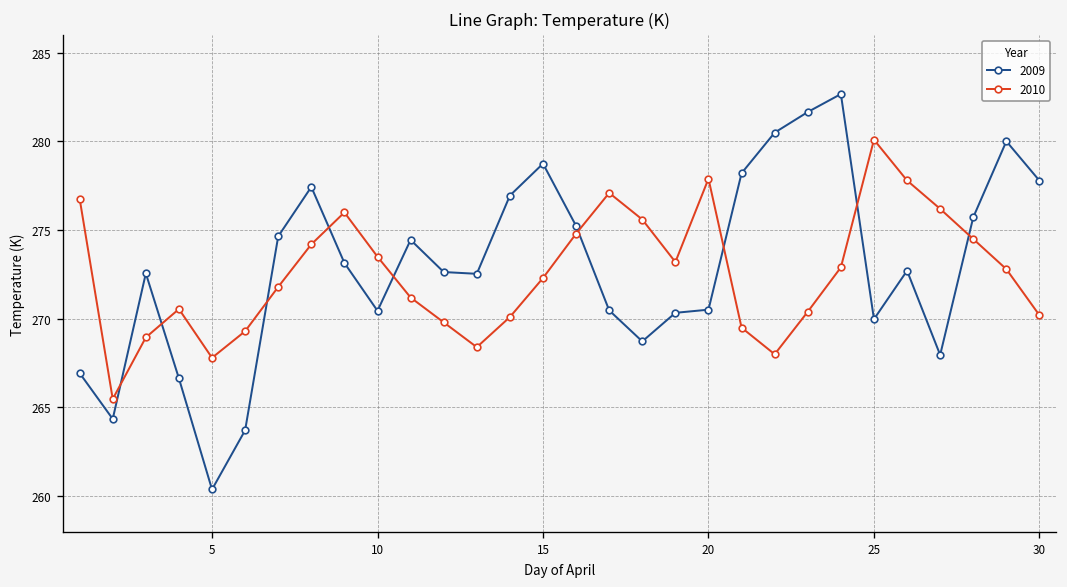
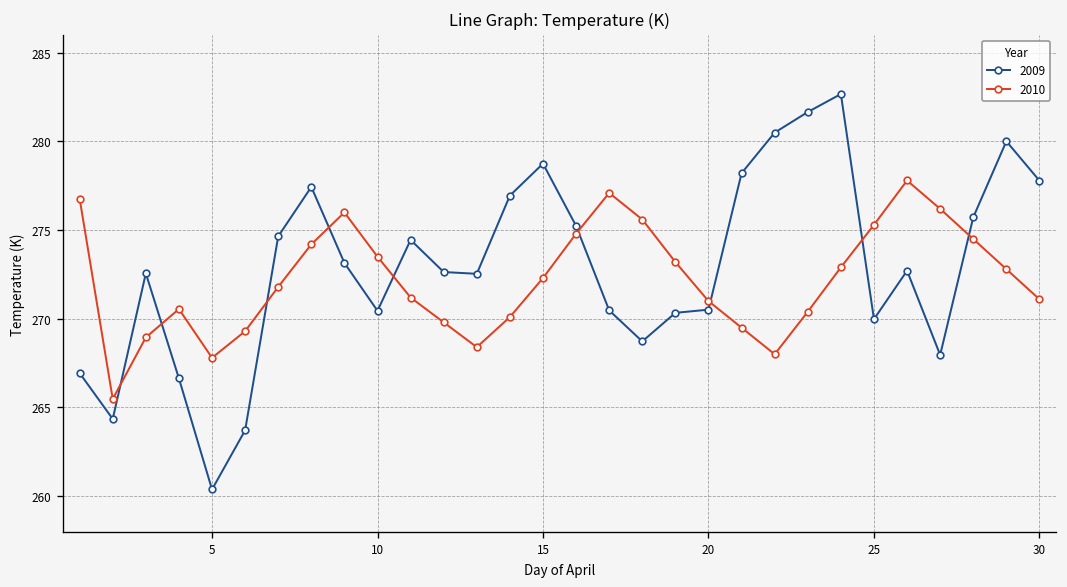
  {
    "2009": {
      "5": 260.4,
      "10": 270.5,
      "15": 278.8,
      "20": 270.5,
      "25": 270.0,
      "30": 277.8
    },
    "2010": {
      "5": 267.8,
      "10": 273.5,
      "15": 272.3,
-     "20": 277.9,
-     "25": 280.1,
-     "30": 270.2
+     "20": 271.0,
+     "25": 275.3,
+     "30": 271.1
    }
  }
